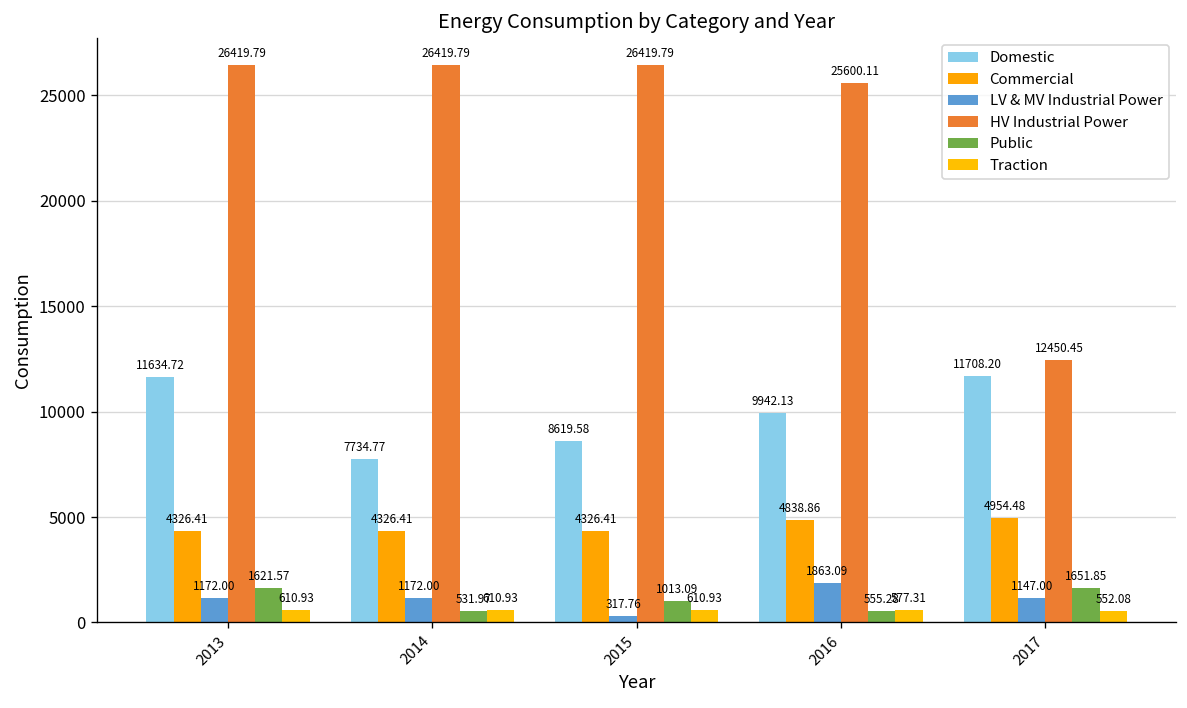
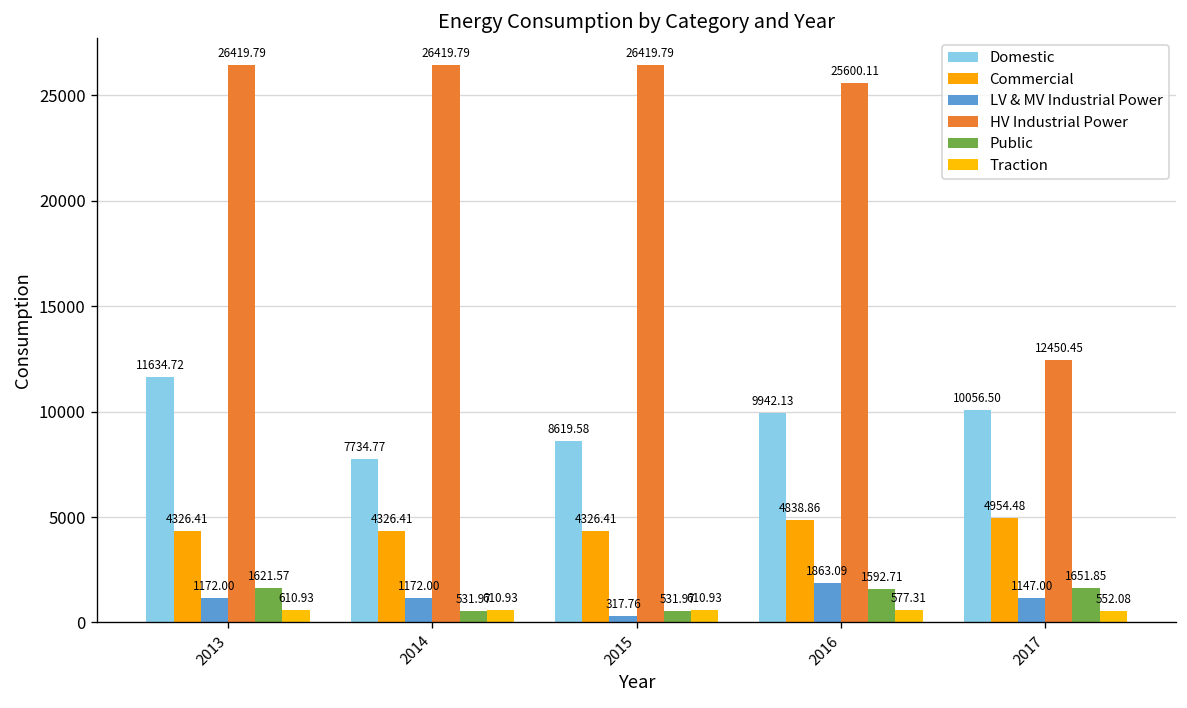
  {
    "Domestic": {
      "2013": 11634.72,
      "2014": 7734.77,
      "2015": 8619.58,
      "2016": 9942.13,
-     "2017": 11708.20
+     "2017": 10056.50
    },
    "LV & MV Industrial Power": {
      "2013": 1172.00,
      "2014": 1172.00,
      "2015": 317.76,
      "2016": 1863.09,
      "2017": 1147.00
    },
    "HV Industrial Power": {
      "2013": 26419.79,
      "2014": 26419.79,
      "2015": 26419.79,
      "2016": 25600.11,
      "2017": 12450.45
    },
    "Public": {
      "2013": 1621.57,
-     "2015": 1013.09,
-     "2016": 555.28,
+     "2015": 531.97,
+     "2016": 1592.71,
      "2017": 1651.85
    }
  }
